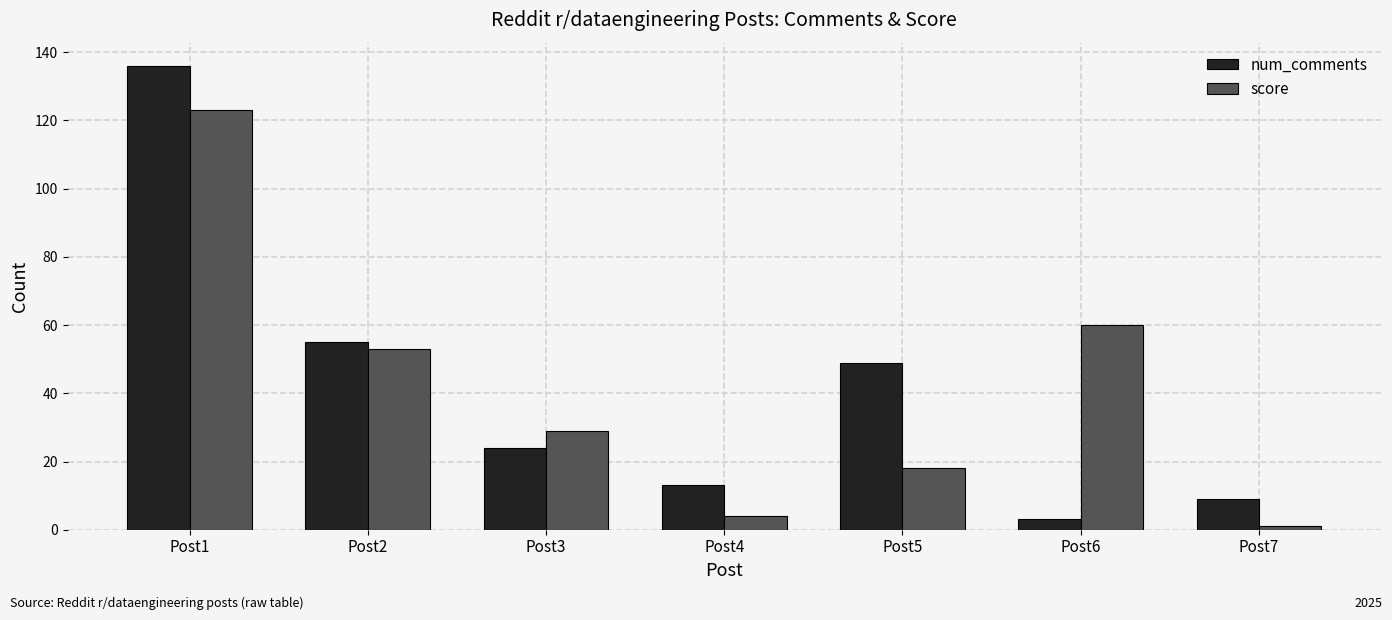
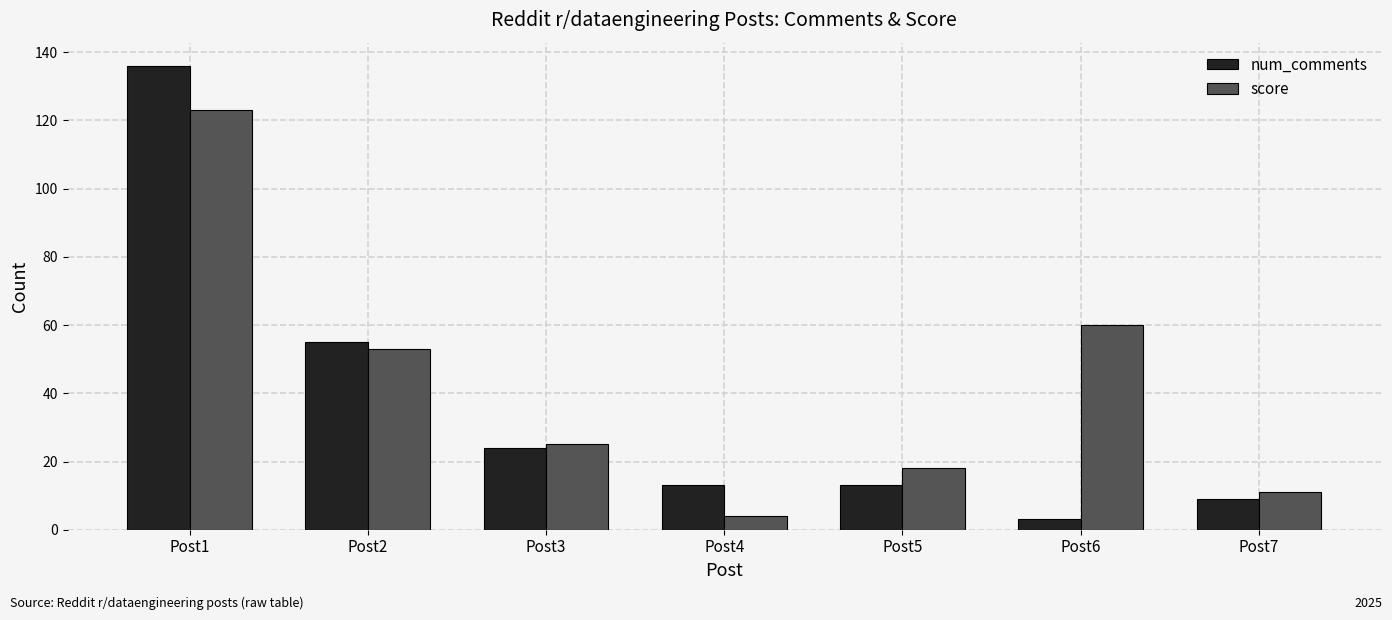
  {
    "num_comments": {
      "Post1": 136,
      "Post2": 55,
      "Post3": 24,
      "Post4": 13,
-     "Post5": 49,
+     "Post5": 13,
      "Post6": 3,
      "Post7": 9
    },
    "score": {
      "Post1": 123,
      "Post2": 53,
-     "Post3": 29,
+     "Post3": 25,
      "Post4": 4,
      "Post5": 18,
      "Post6": 60,
-     "Post7": 1
+     "Post7": 11
    }
  }
